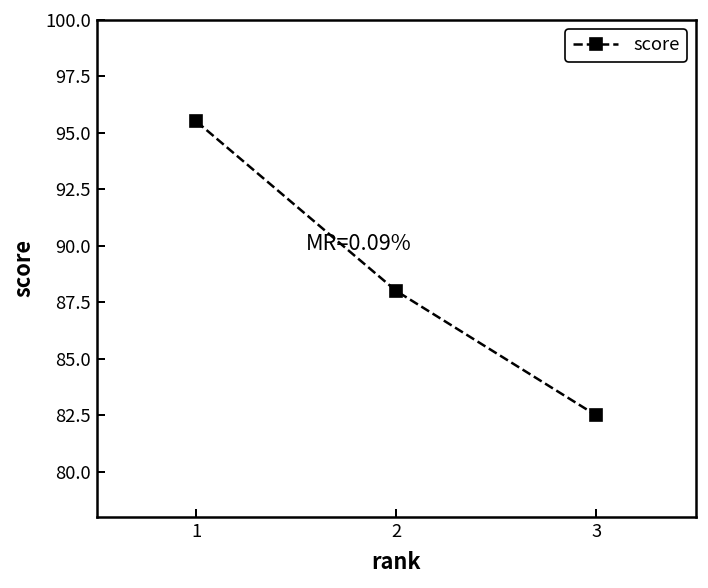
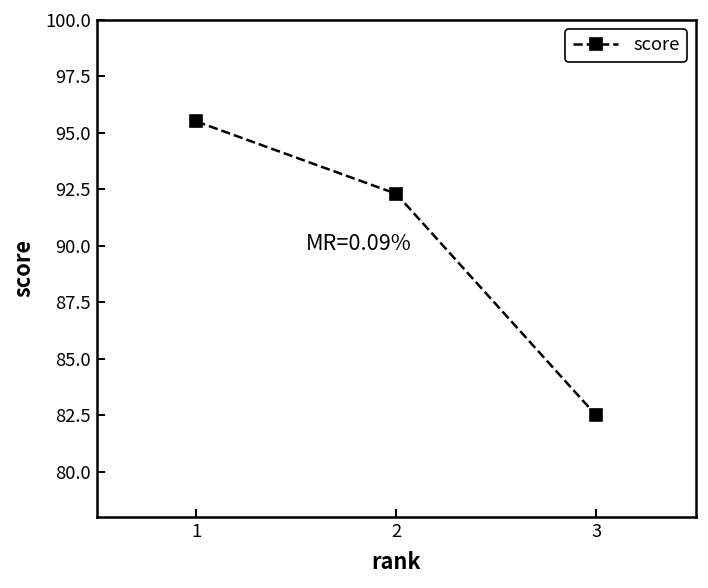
  {
    "1": 95.5,
-   "2": 88.0,
+   "2": 92.3,
    "3": 82.5
  }
